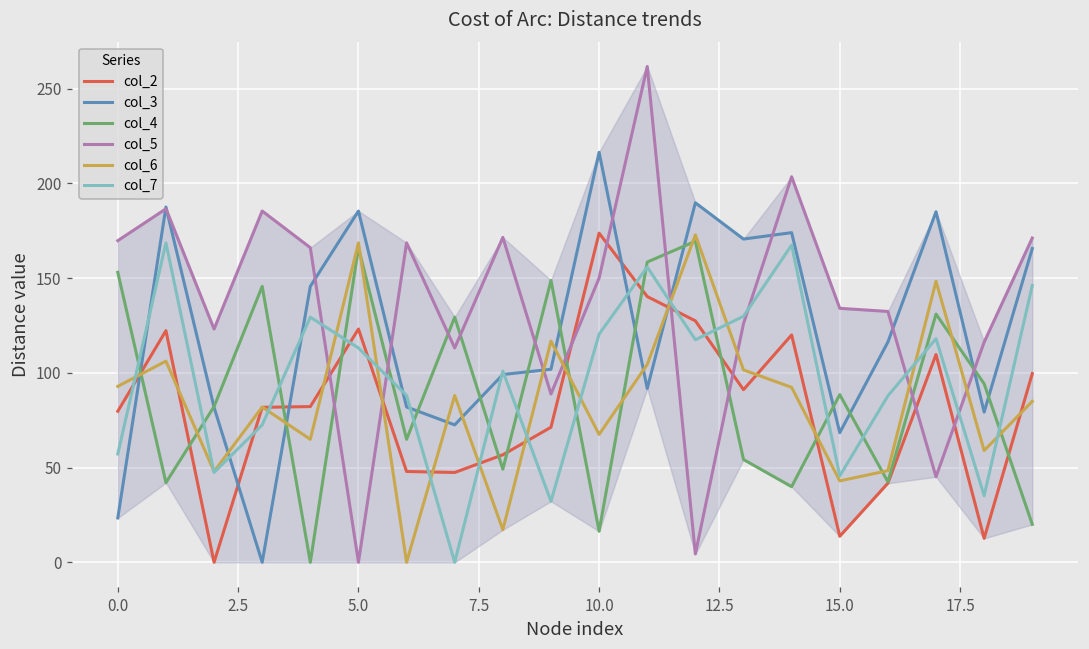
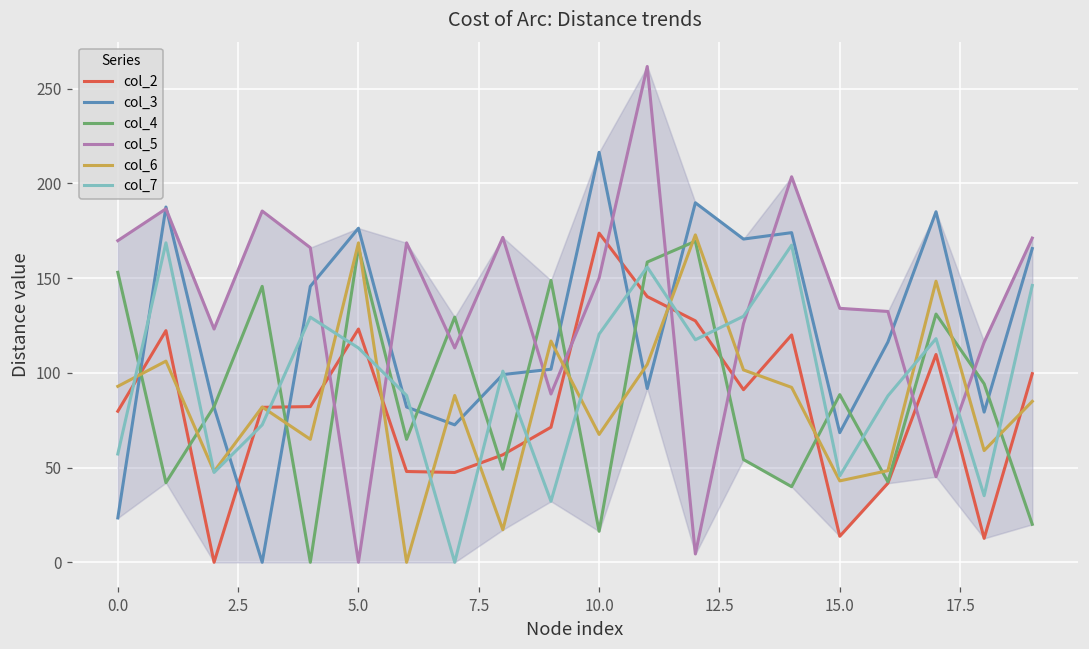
  {
    "col_2": {
      "0.0": 80,
      "5.0": 123,
      "10.0": 174,
      "15.0": 14
    },
    "col_3": {
      "0.0": 23,
-     "5.0": 185,
+     "5.0": 176,
      "15.0": 68
    },
    "col_4": {
      "0.0": 153,
      "5.0": 166,
      "10.0": 16,
      "15.0": 89
    },
    "col_6": {
      "0.0": 93,
      "5.0": 169,
      "10.0": 68,
      "15.0": 43
    }
  }
